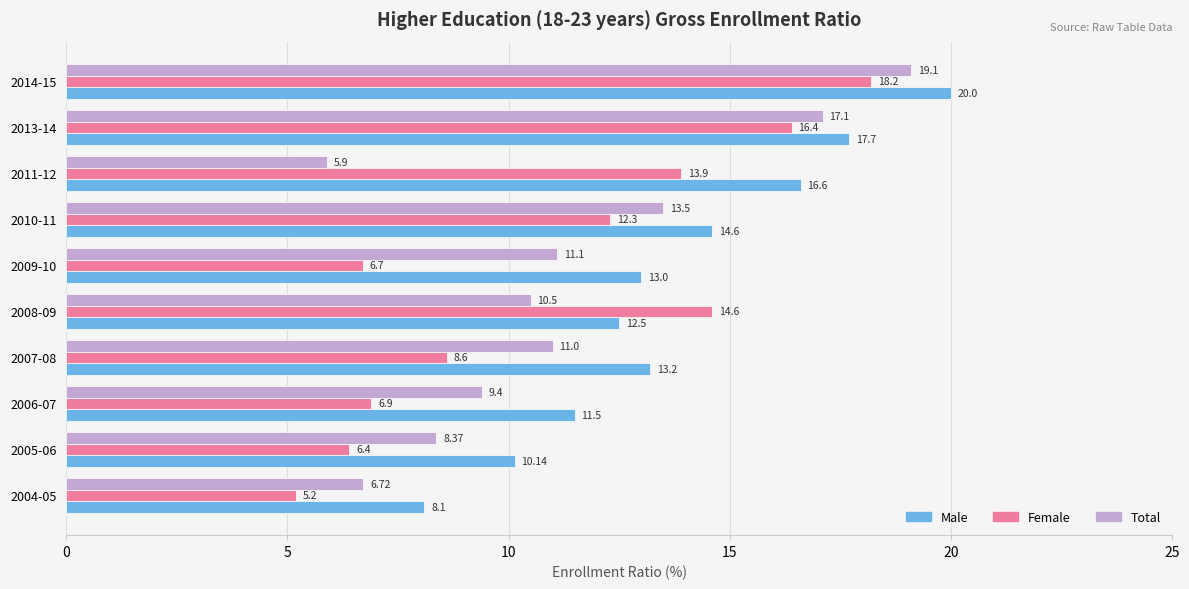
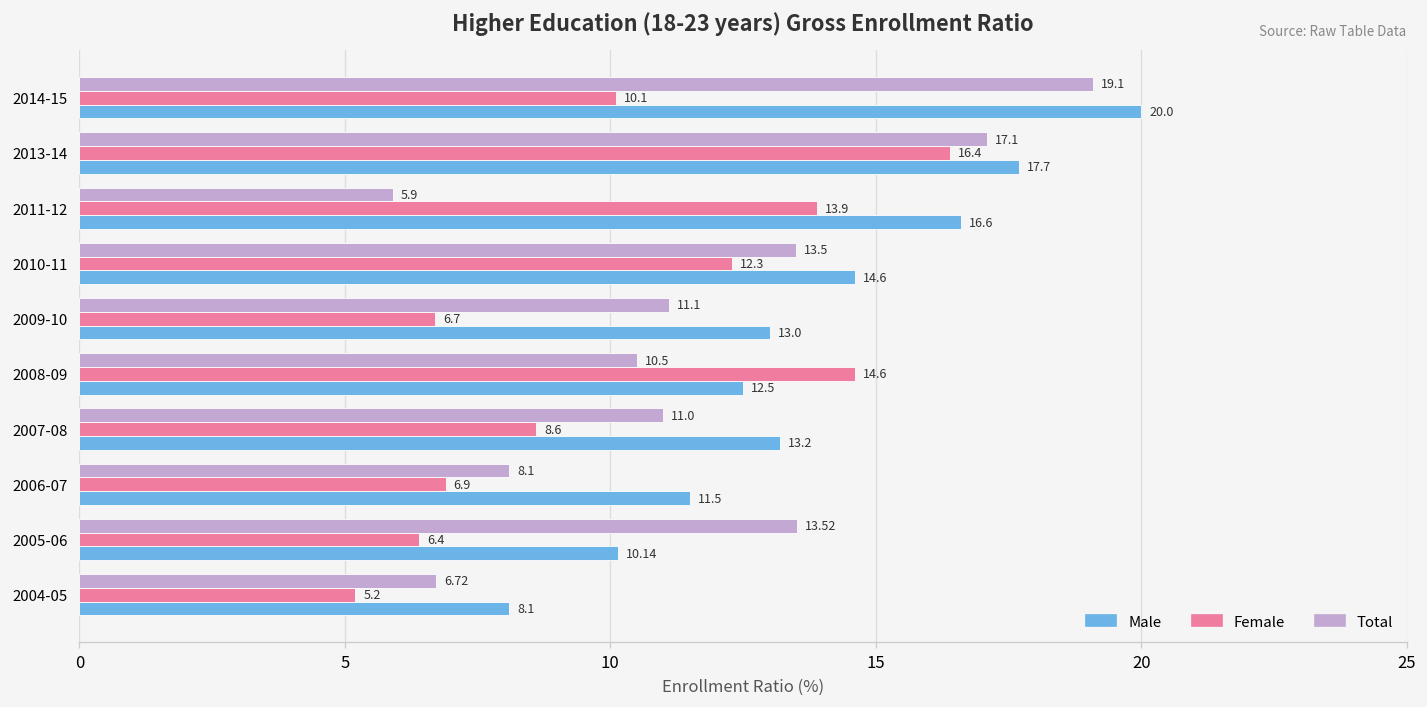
  {
    "Male": {
      "2014-15": 20.0,
      "2013-14": 17.7,
      "2011-12": 16.6,
      "2010-11": 14.6,
      "2009-10": 13.0,
      "2008-09": 12.5,
      "2007-08": 13.2,
      "2006-07": 11.5,
      "2005-06": 10.14,
      "2004-05": 8.1
    },
    "Female": {
-     "2014-15": 18.2,
+     "2014-15": 10.1,
      "2013-14": 16.4,
      "2011-12": 13.9,
      "2010-11": 12.3,
      "2009-10": 6.7,
      "2008-09": 14.6,
      "2007-08": 8.6,
      "2006-07": 6.9,
      "2005-06": 6.4,
      "2004-05": 5.2
    },
    "Total": {
      "2014-15": 19.1,
      "2013-14": 17.1,
      "2011-12": 5.9,
      "2010-11": 13.5,
      "2009-10": 11.1,
      "2008-09": 10.5,
      "2007-08": 11.0,
-     "2006-07": 9.4,
-     "2005-06": 8.37,
+     "2006-07": 8.1,
+     "2005-06": 13.52,
      "2004-05": 6.72
    }
  }
